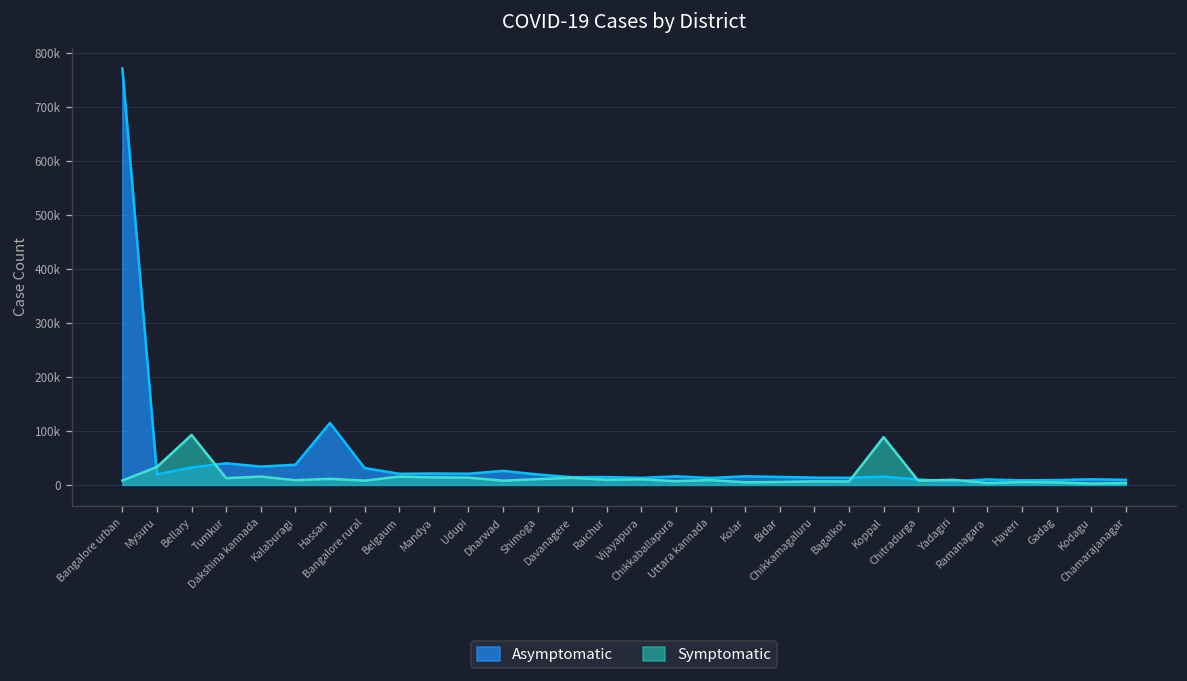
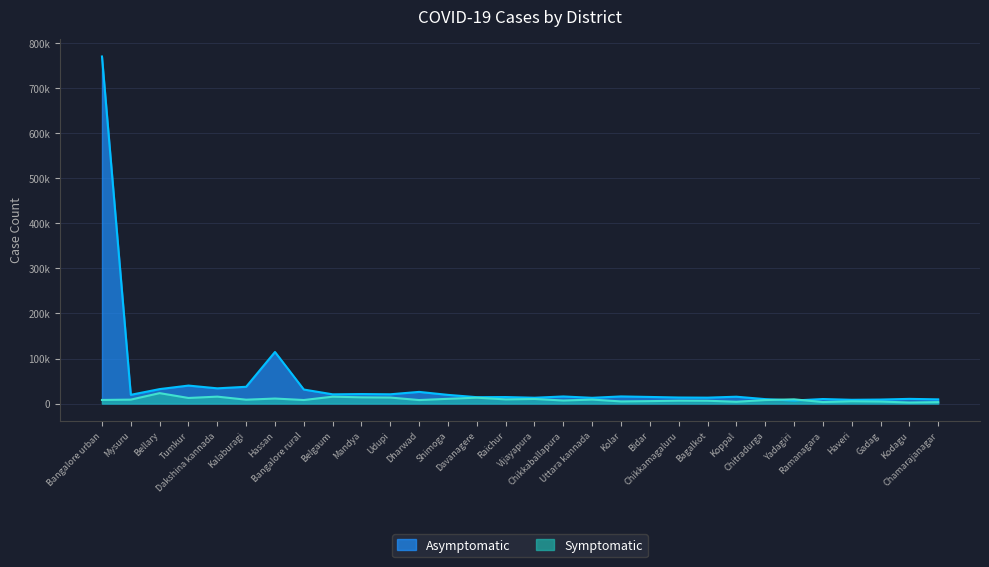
  {
    "Asymptomatic": {
      "Bangalore urban": 770000,
      "Mysuru": 20000,
      "Bellary": 30000,
      "Tumkur": 40000,
      "Dakshina kannada": 30000,
      "Kalaburagi": 40000,
      "Hassan": 110000,
      "Bangalore rural": 30000,
      "Mandya": 20000,
      "Udupi": 20000,
      "Dharwad": 30000,
      "Shimoga": 20000,
      "Chikkaballapura": 20000,
      "Kolar": 20000,
      "Bidar": 10000,
      "Chikkamagaluru": 10000,
      "Bagalkot": 10000,
      "Koppal": 20000,
      "Ramanagara": 10000,
      "Kodagu": 10000,
      "Chamarajanagar": 10000
    },
    "Symptomatic": {
      "Bangalore urban": 10000,
-     "Mysuru": 30000,
-     "Bellary": 90000,
+     "Mysuru": 10000,
+     "Bellary": 20000,
      "Tumkur": 10000,
      "Dakshina kannada": 20000,
      "Kalaburagi": 10000,
      "Hassan": 10000,
      "Bangalore rural": 10000,
      "Mandya": 10000,
      "Udupi": 10000,
      "Dharwad": 10000,
      "Shimoga": 10000,
      "Chikkaballapura": 10000,
      "Kolar": 0,
      "Bidar": 10000,
      "Chikkamagaluru": 10000,
      "Bagalkot": 10000,
-     "Koppal": 90000,
+     "Koppal": 0,
      "Ramanagara": 0,
      "Kodagu": 0,
      "Chamarajanagar": 0
    }
  }
